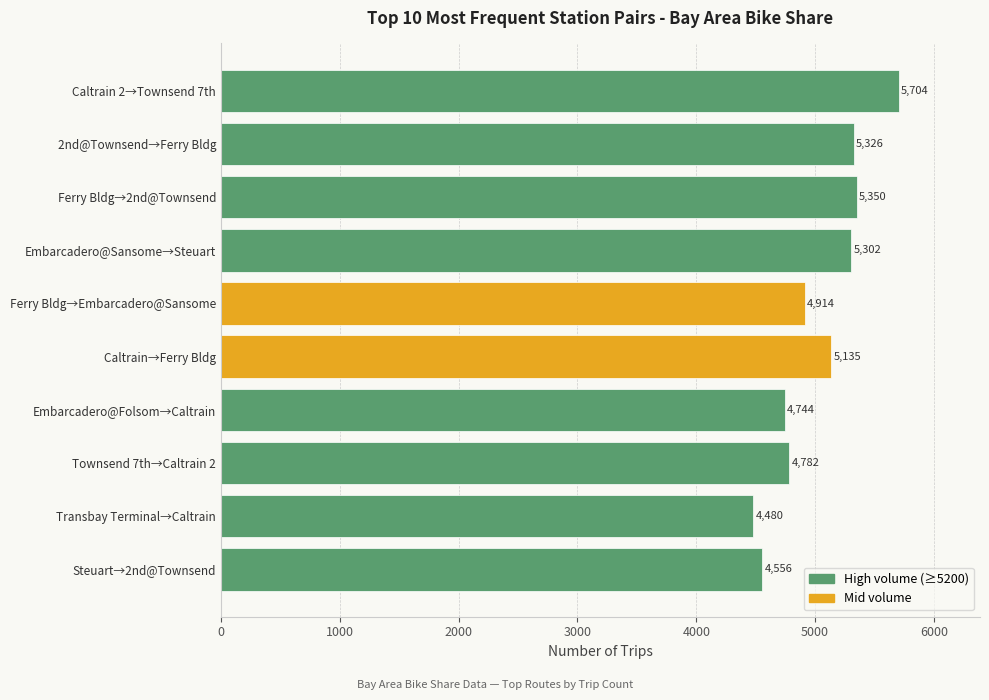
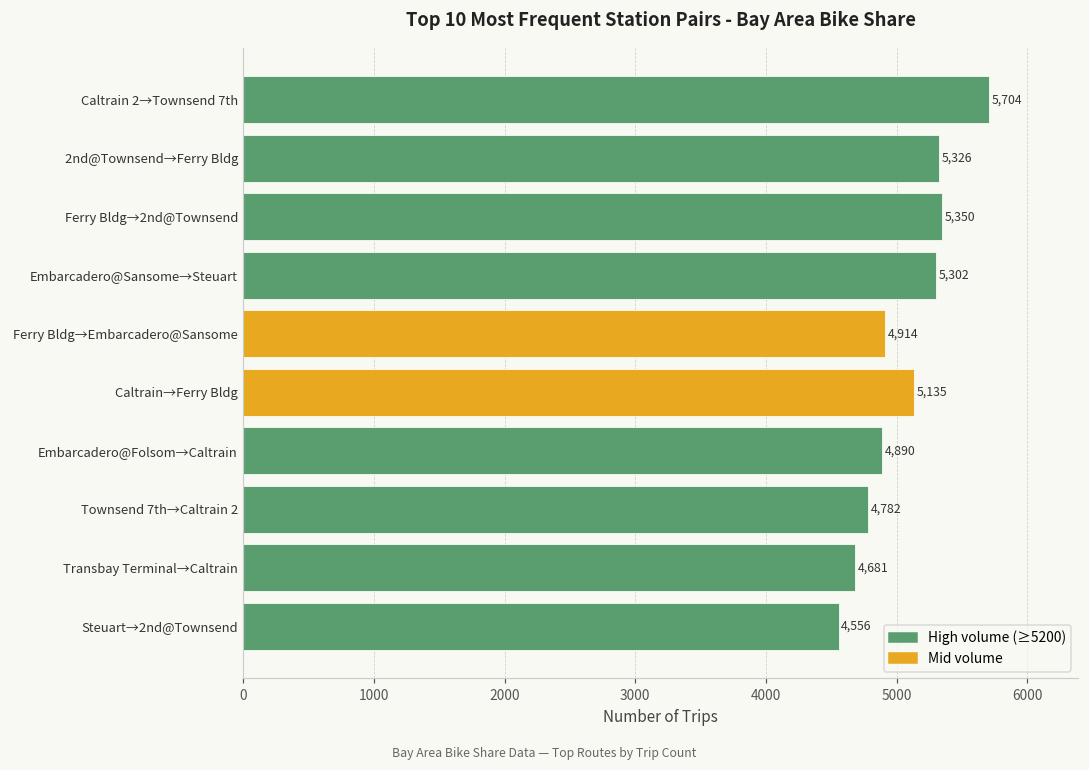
  {
    "Caltrain 2→Townsend 7th": "5,704",
    "2nd@Townsend→Ferry Bldg": "5,326",
    "Ferry Bldg→2nd@Townsend": "5,350",
    "Embarcadero@Sansome→Steuart": "5,302",
    "Ferry Bldg→Embarcadero@Sansome": "4,914",
    "Caltrain→Ferry Bldg": "5,135",
-   "Embarcadero@Folsom→Caltrain": "4,744",
+   "Embarcadero@Folsom→Caltrain": "4,890",
    "Townsend 7th→Caltrain 2": "4,782",
-   "Transbay Terminal→Caltrain": "4,480",
+   "Transbay Terminal→Caltrain": "4,681",
    "Steuart→2nd@Townsend": "4,556"
  }
